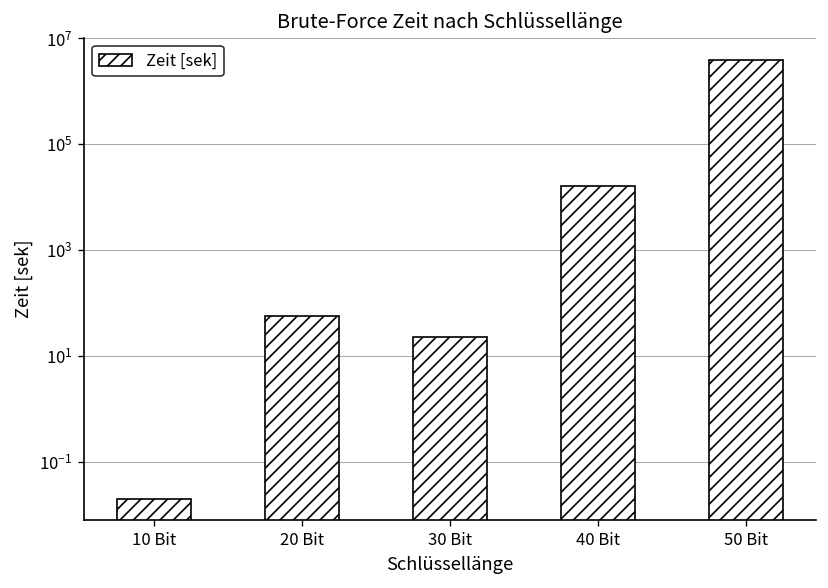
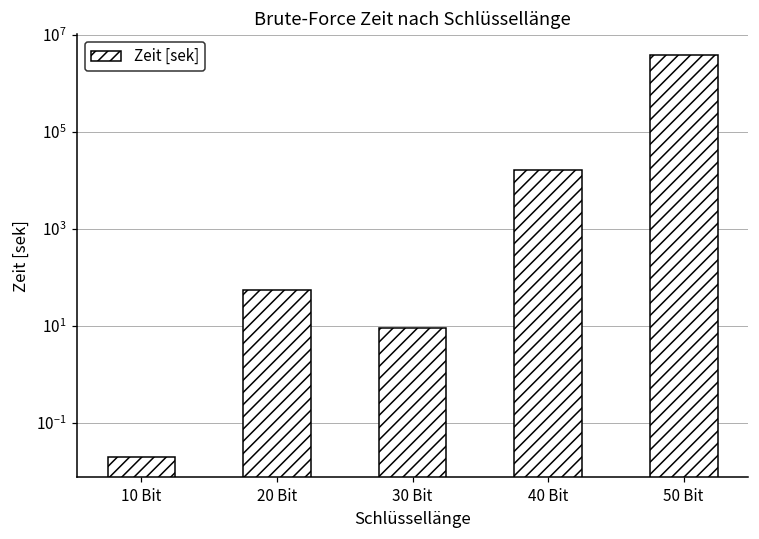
  {
    "10 Bit": 0.02,
    "20 Bit": 60,
-   "30 Bit": 20,
+   "30 Bit": 9,
    "40 Bit": 16000,
    "50 Bit": 4000000
  }
